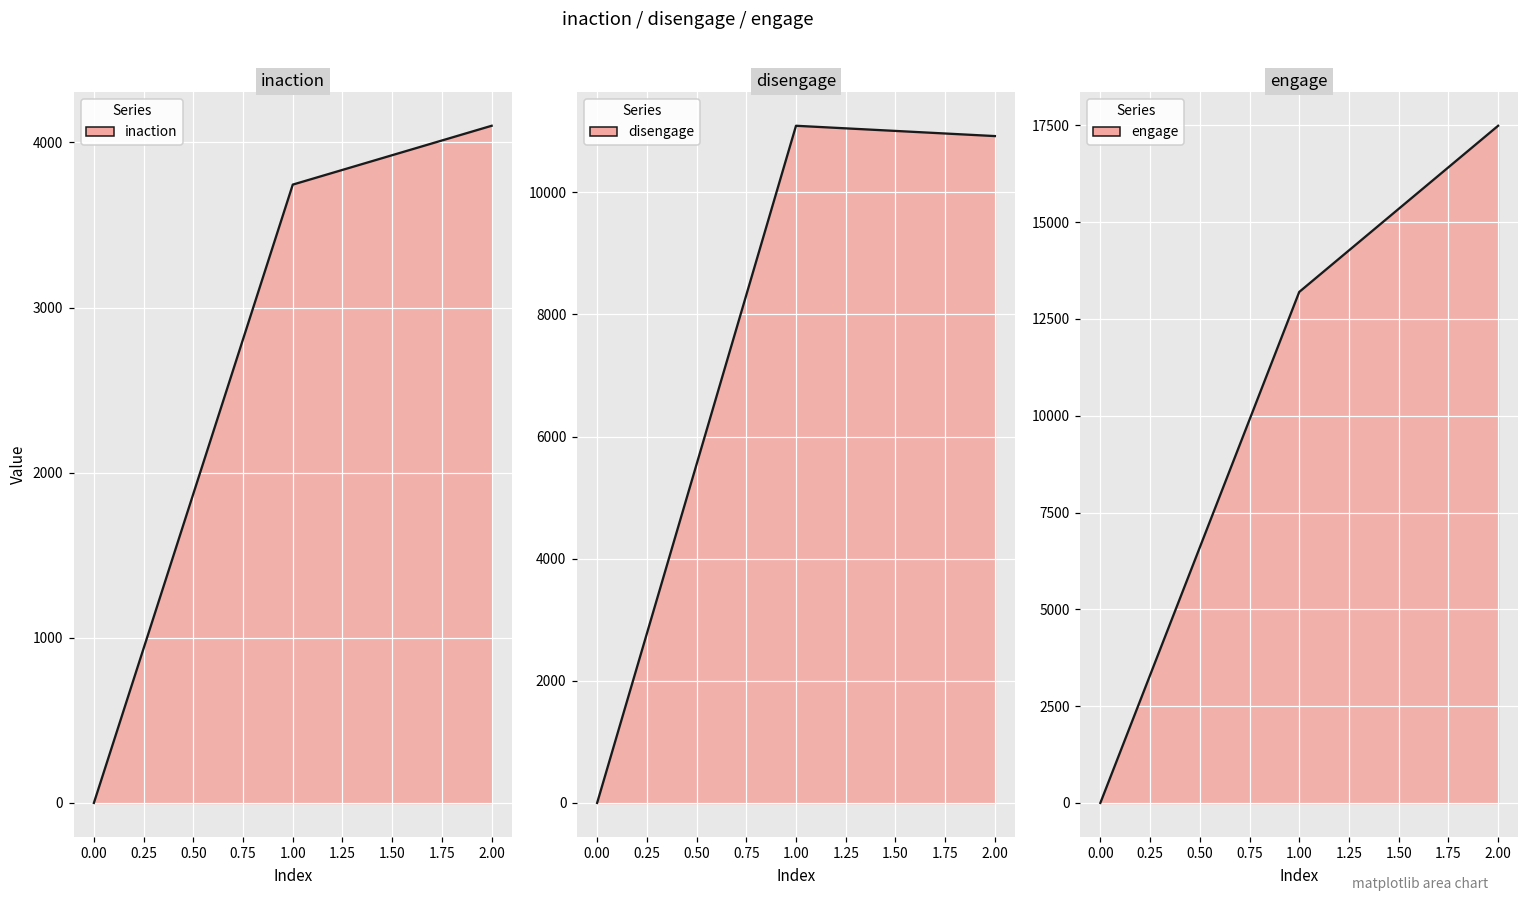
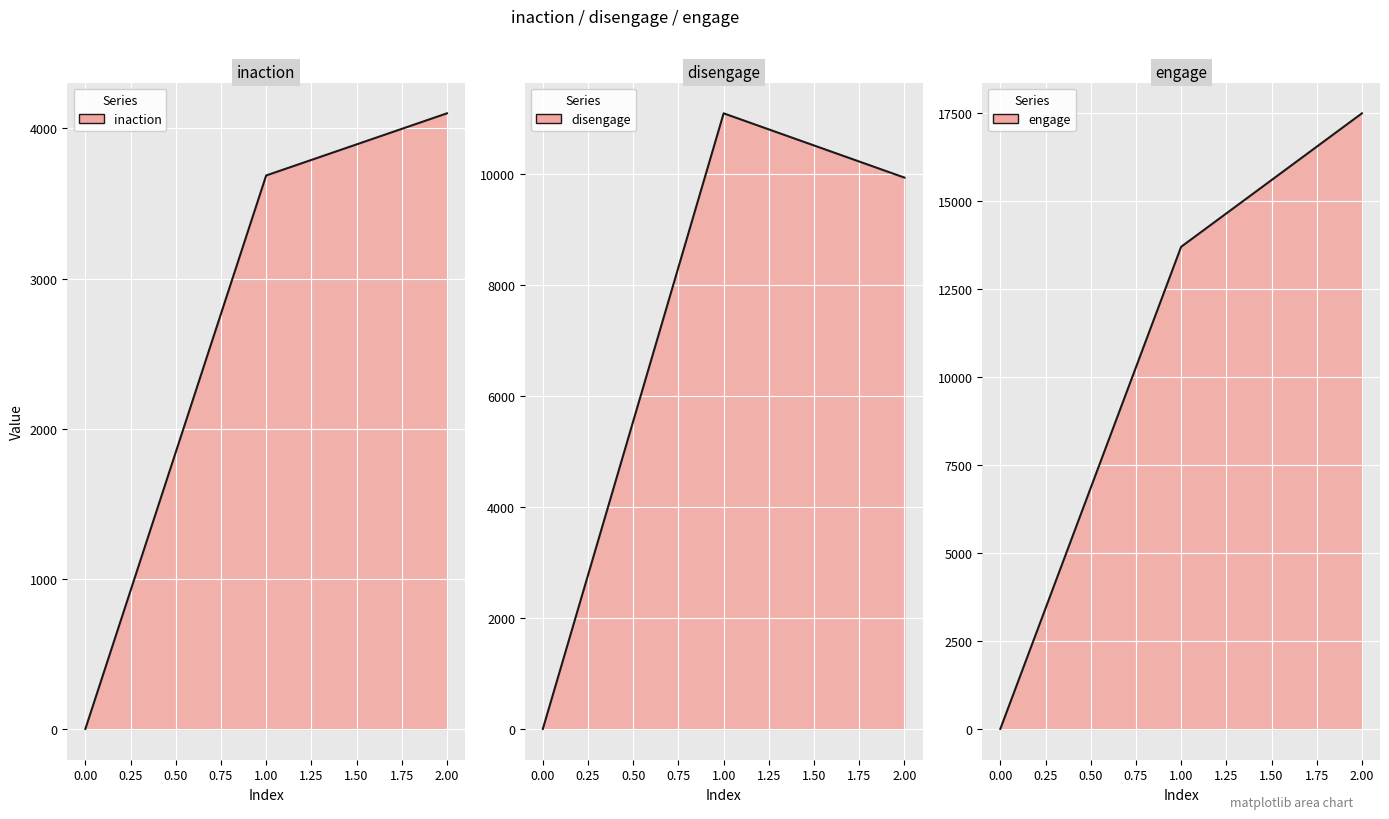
  {
    "inaction": {
      "0.00": 0,
-     "1.00": 3740,
+     "1.00": 3690,
      "2.00": 4100
    },
    "disengage": {
      "0.00": 0,
      "1.00": 11100,
-     "2.00": 10900
+     "2.00": 9900
    },
    "engage": {
      "0.00": 0,
-     "1.00": 13200,
+     "1.00": 13700,
      "2.00": 17500
    }
  }
